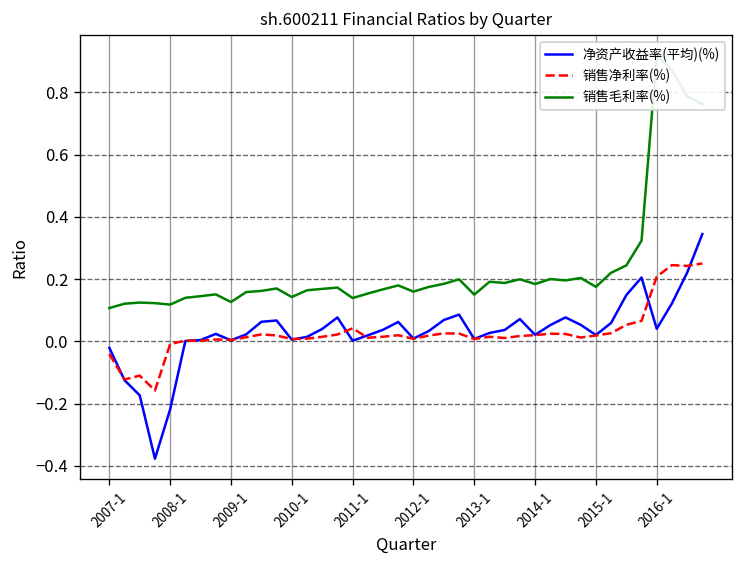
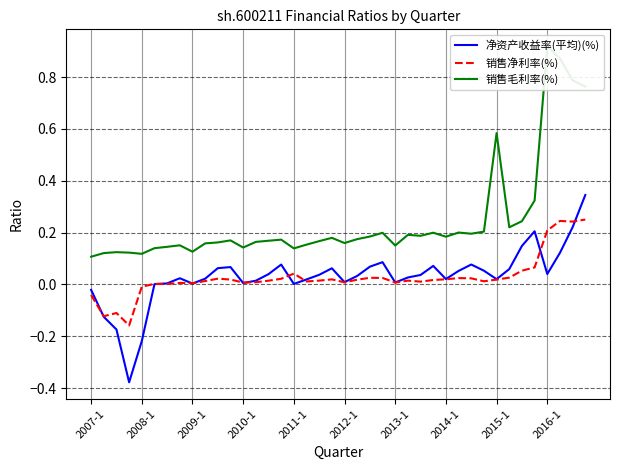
  {
    "净资产收益率(平均)(%)": {
      "2007-1": -0.02,
      "2008-1": -0.22,
      "2011-1": 0.00,
      "2016-1": 0.04
    },
    "销售净利率(%)": {
      "2007-1": -0.04,
      "2008-1": -0.01,
      "2011-1": 0.04,
      "2016-1": 0.21
    },
    "销售毛利率(%)": {
      "2007-1": 0.11,
      "2008-1": 0.12,
      "2009-1": 0.13,
      "2010-1": 0.14,
      "2011-1": 0.14,
      "2012-1": 0.16,
      "2013-1": 0.15,
      "2014-1": 0.18,
-     "2015-1": 0.18
+     "2015-1": 0.58
    }
  }
